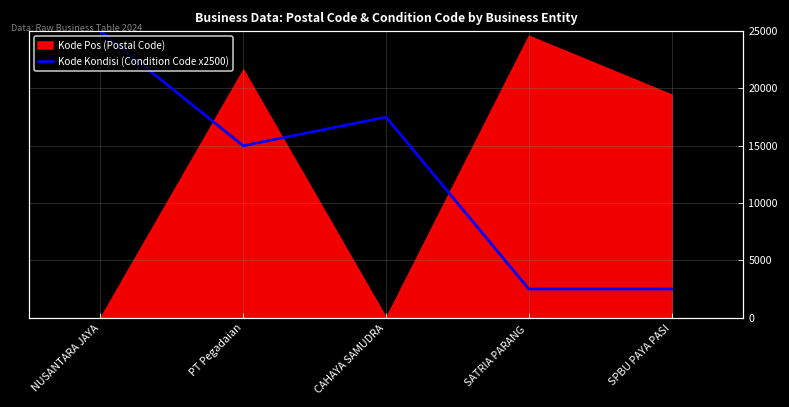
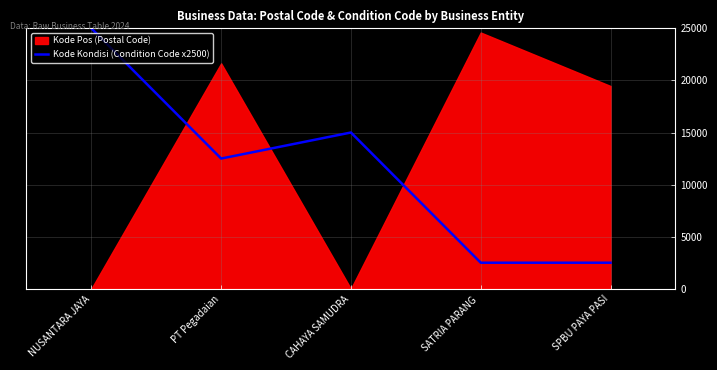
  {
    "Kode Kondisi (Condition Code x2500)": {
      "NUSANTARA JAYA": 25000,
-     "PT Pegadaian": 15000,
-     "CAHAYA SAMUDRA": 17500,
+     "PT Pegadaian": 12500,
+     "CAHAYA SAMUDRA": 15000,
      "SATRIA PARANG": 2500,
      "SPBU PAYA PASI": 2500
    },
    "Kode Pos (Postal Code)": {
      "NUSANTARA JAYA": 0,
      "PT Pegadaian": 21600,
      "CAHAYA SAMUDRA": 0,
      "SATRIA PARANG": 24600,
      "SPBU PAYA PASI": 19500
    }
  }
